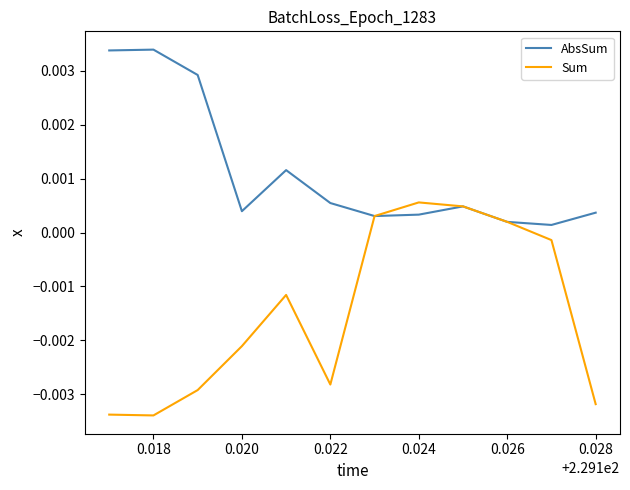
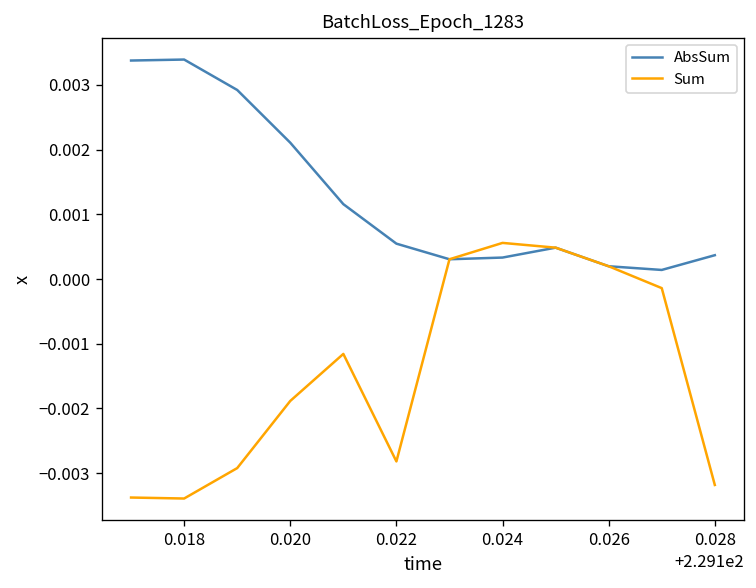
  {
    "AbsSum": {
      "0.018": 0.0034,
-     "0.020": 0.0004,
+     "0.020": 0.0021,
      "0.022": 0.0005,
      "0.024": 0.0003,
      "0.028": 0.0004
    },
    "Sum": {
      "0.018": -0.0034,
-     "0.020": -0.0021,
+     "0.020": -0.0019,
      "0.022": -0.0028,
      "0.024": 0.0006,
      "0.028": -0.0032
    }
  }
